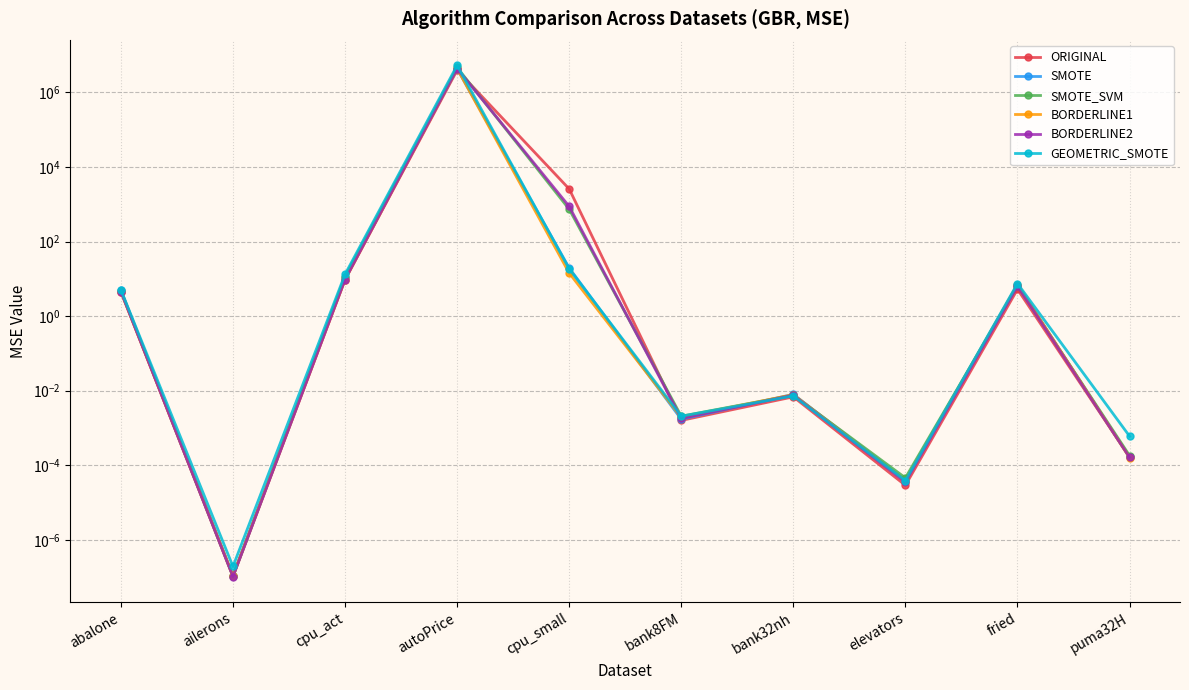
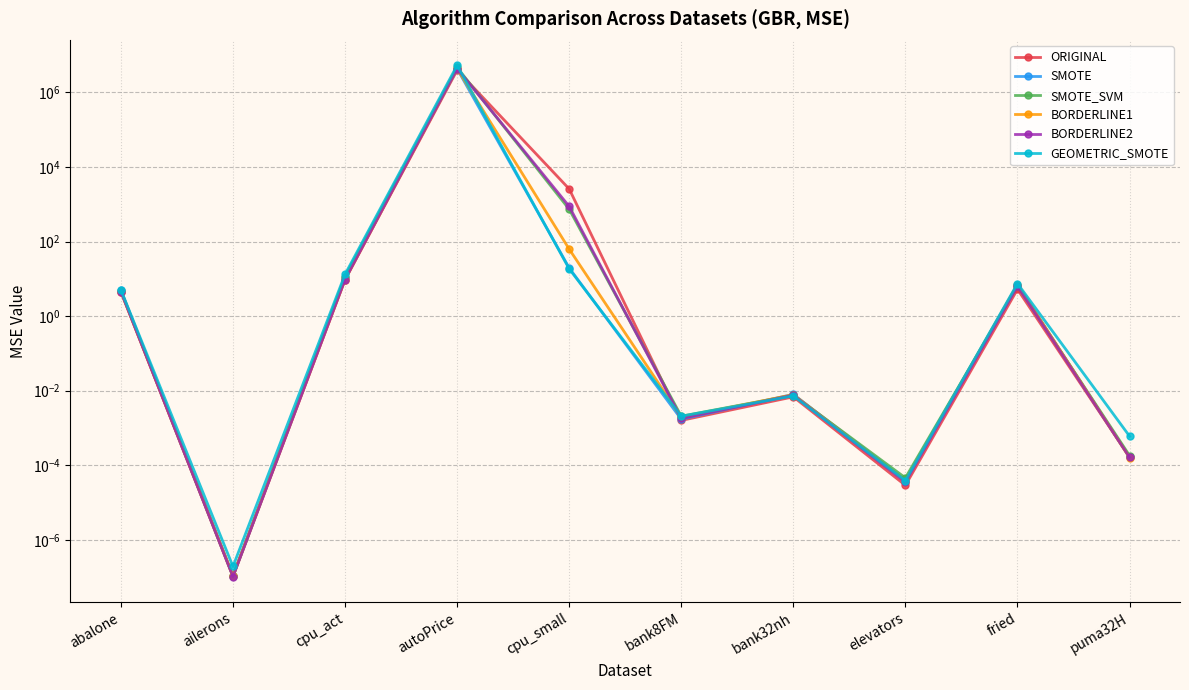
  {
    "ORIGINAL": {
      "cpu_small": 3000,
      "elevators": 0.00003,
      "fried": 5
    },
    "SMOTE_SVM": {
      "cpu_small": 700,
      "elevators": 0.00005
    },
    "BORDERLINE1": {
-     "cpu_small": 14
+     "cpu_small": 60
    },
    "BORDERLINE2": {
      "cpu_small": 900
    }
  }
